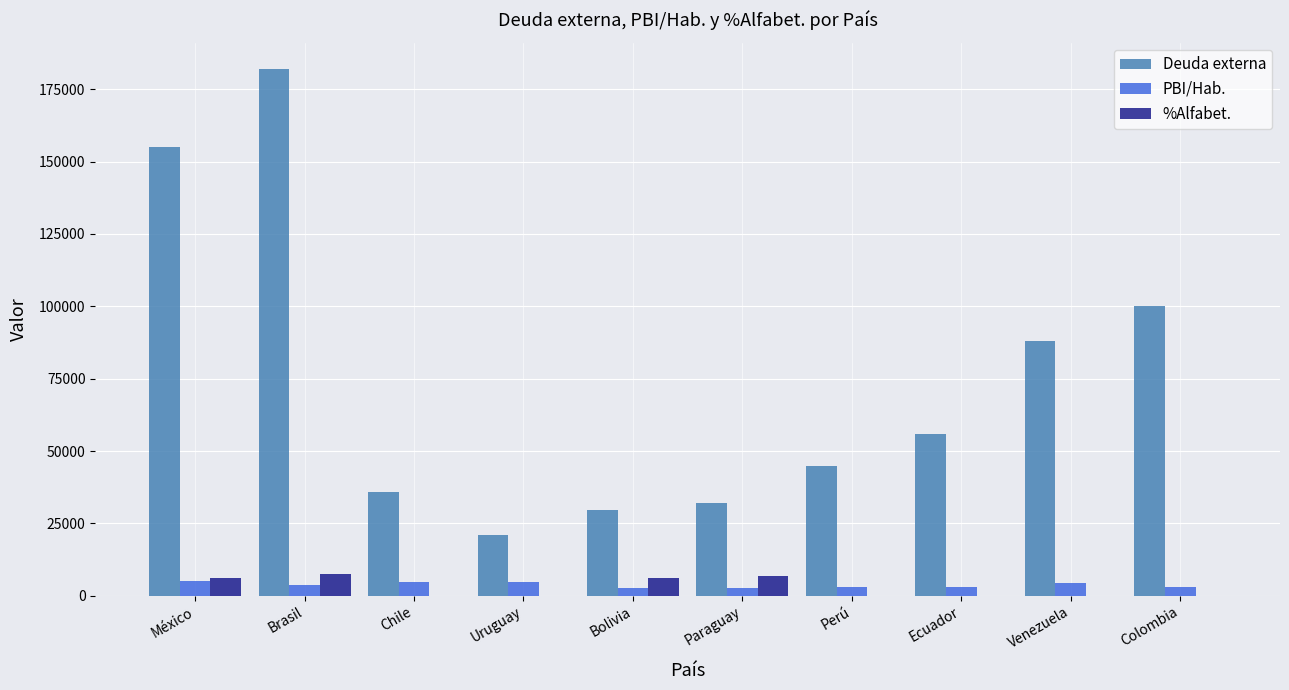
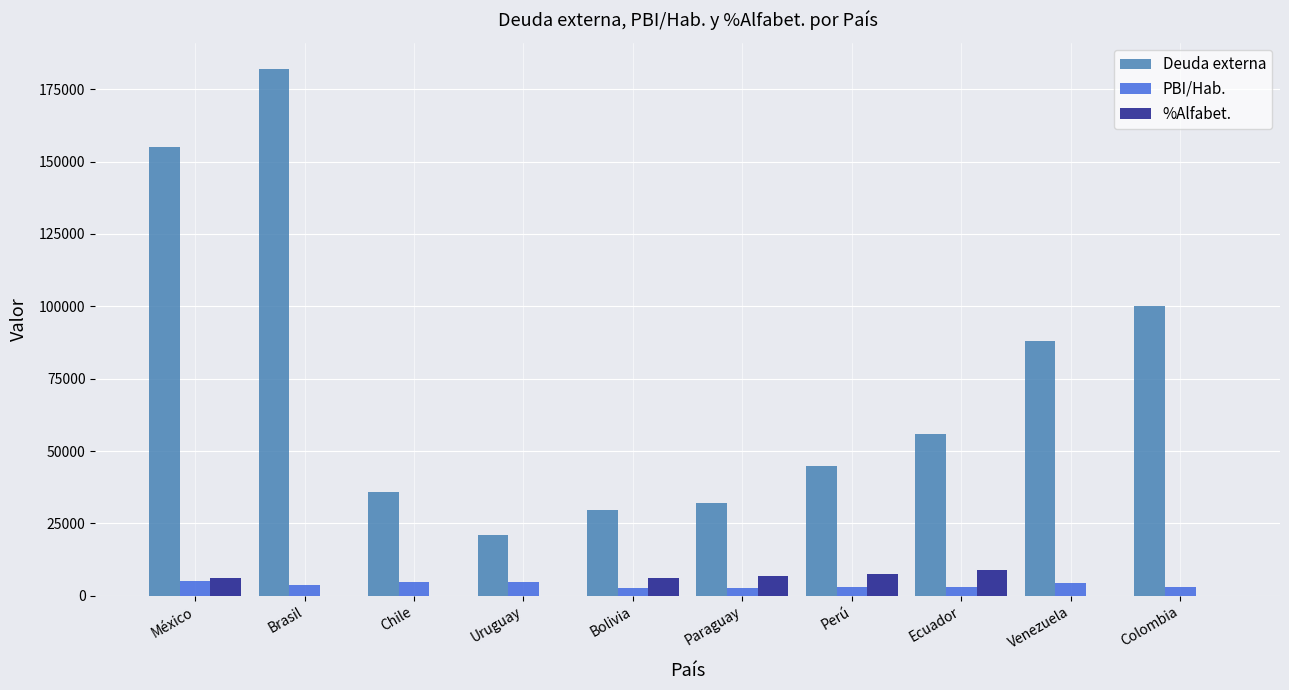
  {
    "%Alfabet.": {
      "México": 6000,
-     "Brasil": 7000,
+     "Brasil": 0,
      "Bolivia": 6000,
      "Paraguay": 7000,
-     "Perú": 0,
-     "Ecuador": 0
+     "Perú": 8000,
+     "Ecuador": 9000
    }
  }
